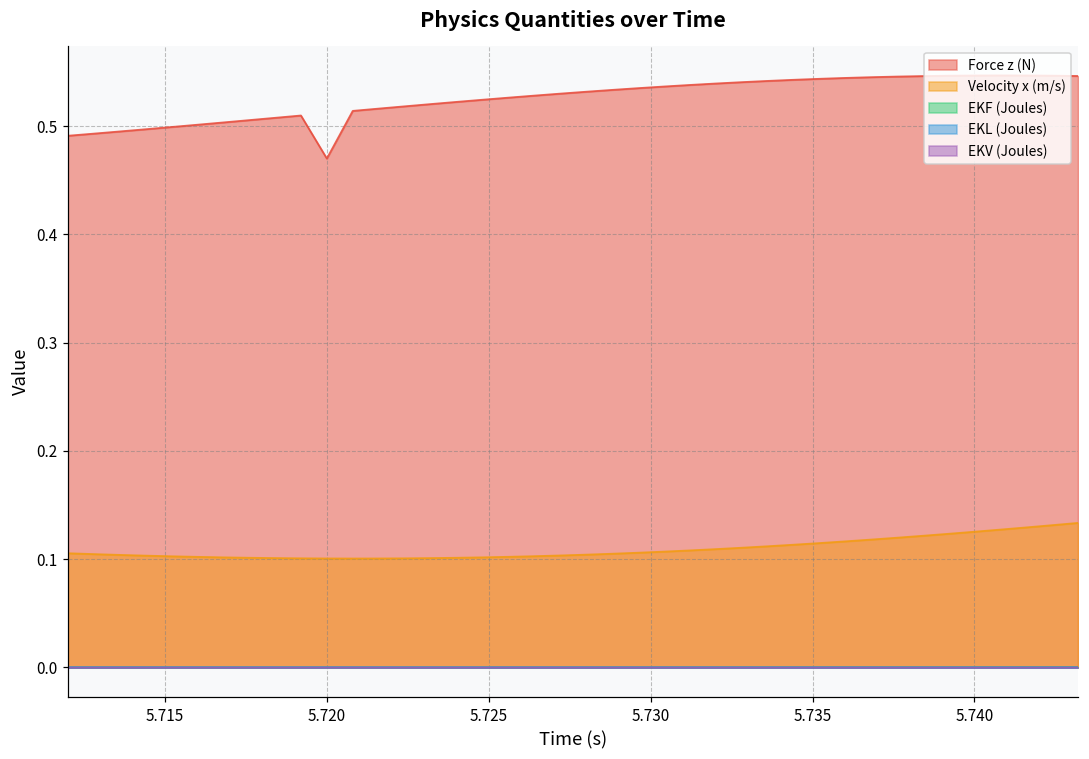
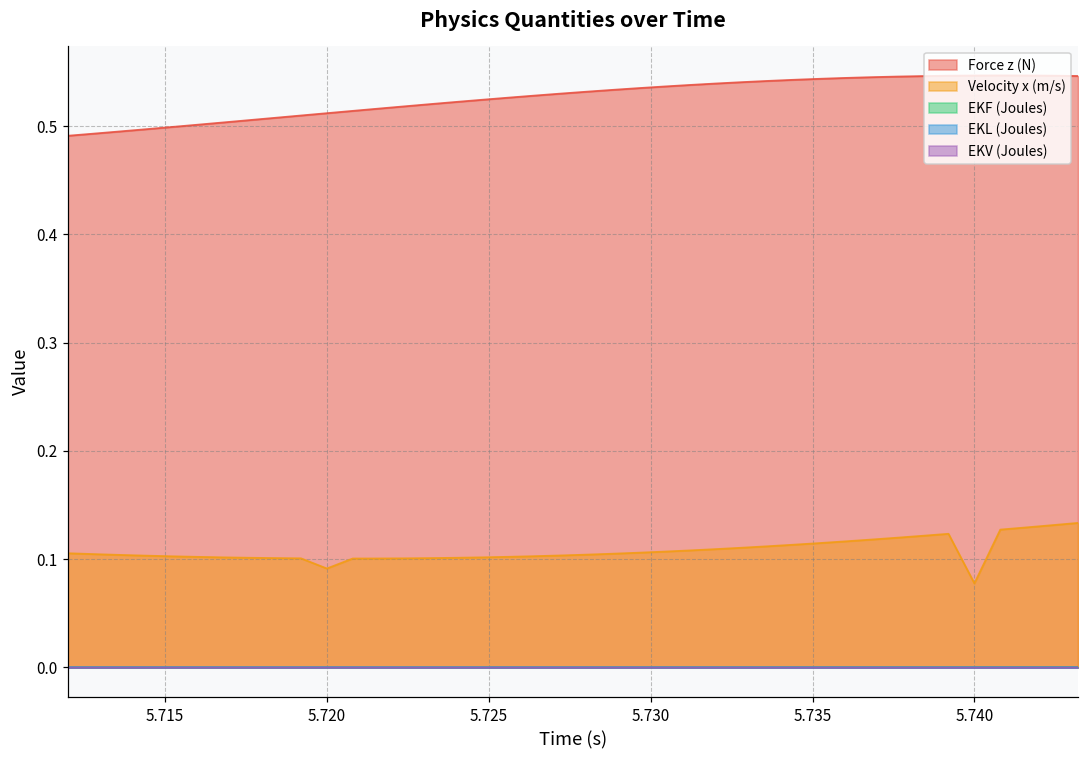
  {
    "Force z (N)": {
-     "5.720": 0.47
+     "5.720": 0.51
    },
    "Velocity x (m/s)": {
-     "5.720": 0.10,
-     "5.740": 0.13
+     "5.720": 0.09,
+     "5.740": 0.08
    }
  }
